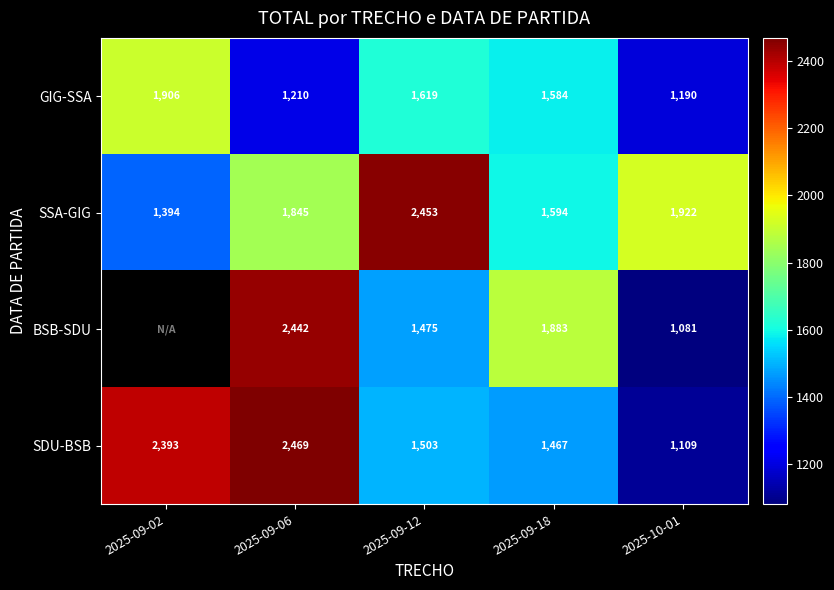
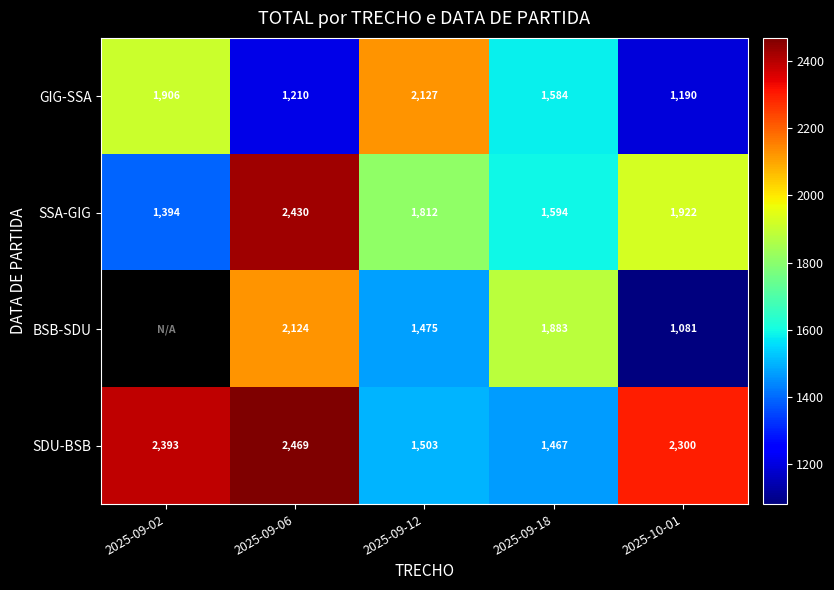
  {
    "GIG-SSA": {
      "2025-09-02": "1,906",
      "2025-09-06": "1,210",
-     "2025-09-12": "1,619",
+     "2025-09-12": "2,127",
      "2025-09-18": "1,584",
      "2025-10-01": "1,190"
    },
    "SSA-GIG": {
      "2025-09-02": "1,394",
-     "2025-09-06": "1,845",
-     "2025-09-12": "2,453",
+     "2025-09-06": "2,430",
+     "2025-09-12": "1,812",
      "2025-09-18": "1,594",
      "2025-10-01": "1,922"
    },
    "BSB-SDU": {
-     "2025-09-06": "2,442",
+     "2025-09-06": "2,124",
      "2025-09-12": "1,475",
      "2025-09-18": "1,883",
      "2025-10-01": "1,081"
    },
    "SDU-BSB": {
      "2025-09-02": "2,393",
      "2025-09-06": "2,469",
      "2025-09-12": "1,503",
      "2025-09-18": "1,467",
-     "2025-10-01": "1,109"
+     "2025-10-01": "2,300"
    }
  }
